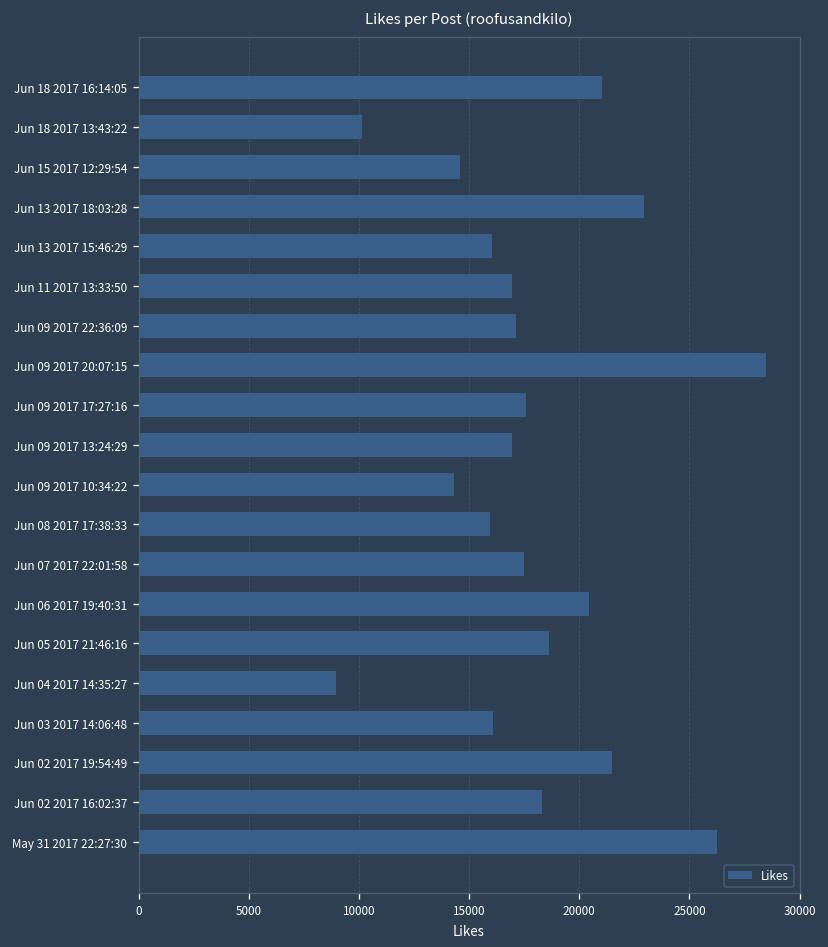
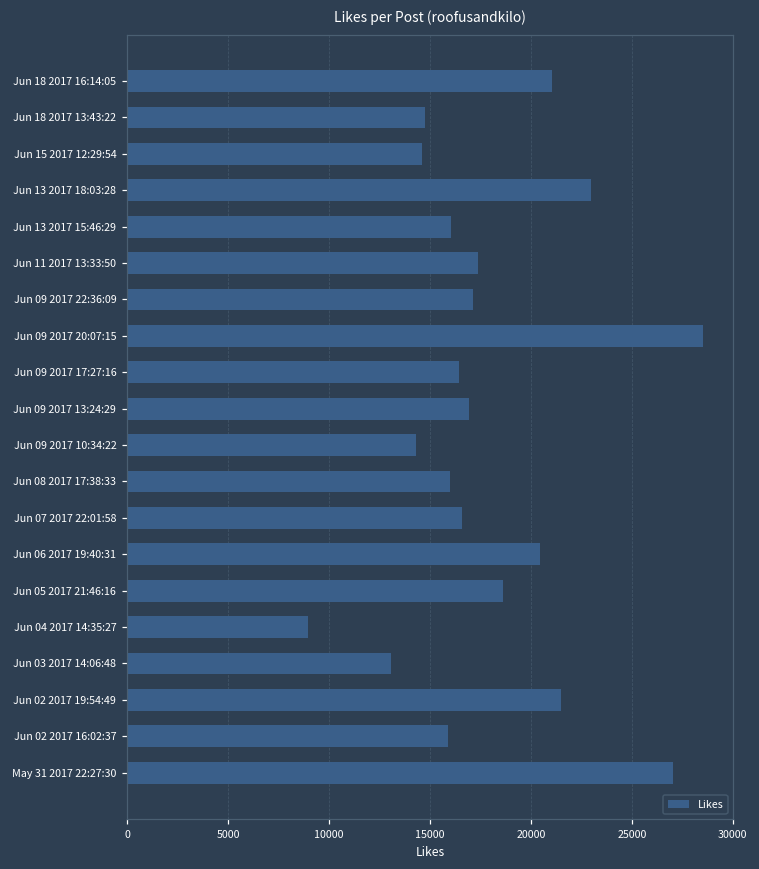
  {
    "Jun 18 2017 16:14:05": 21000,
-   "Jun 18 2017 13:43:22": 10100,
+   "Jun 18 2017 13:43:22": 14700,
    "Jun 15 2017 12:29:54": 14600,
    "Jun 13 2017 18:03:28": 23000,
    "Jun 13 2017 15:46:29": 16100,
-   "Jun 11 2017 13:33:50": 16900,
+   "Jun 11 2017 13:33:50": 17400,
    "Jun 09 2017 22:36:09": 17100,
    "Jun 09 2017 20:07:15": 28500,
-   "Jun 09 2017 17:27:16": 17600,
+   "Jun 09 2017 17:27:16": 16400,
    "Jun 09 2017 13:24:29": 17000,
    "Jun 09 2017 10:34:22": 14300,
    "Jun 08 2017 17:38:33": 16000,
-   "Jun 07 2017 22:01:58": 17500,
+   "Jun 07 2017 22:01:58": 16600,
    "Jun 06 2017 19:40:31": 20400,
    "Jun 05 2017 21:46:16": 18600,
    "Jun 04 2017 14:35:27": 8900,
-   "Jun 03 2017 14:06:48": 16100,
+   "Jun 03 2017 14:06:48": 13100,
    "Jun 02 2017 19:54:49": 21500,
-   "Jun 02 2017 16:02:37": 18300,
-   "May 31 2017 22:27:30": 26300
+   "Jun 02 2017 16:02:37": 15900,
+   "May 31 2017 22:27:30": 27000
  }
